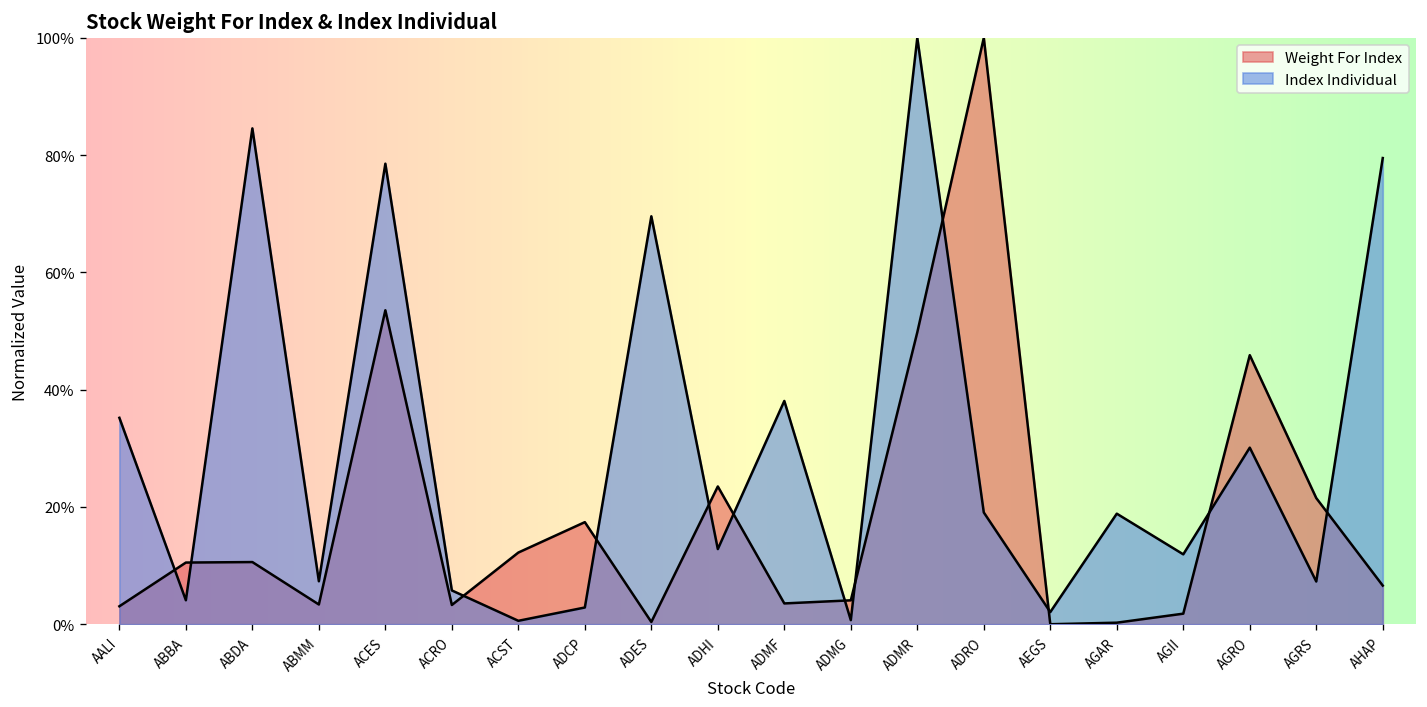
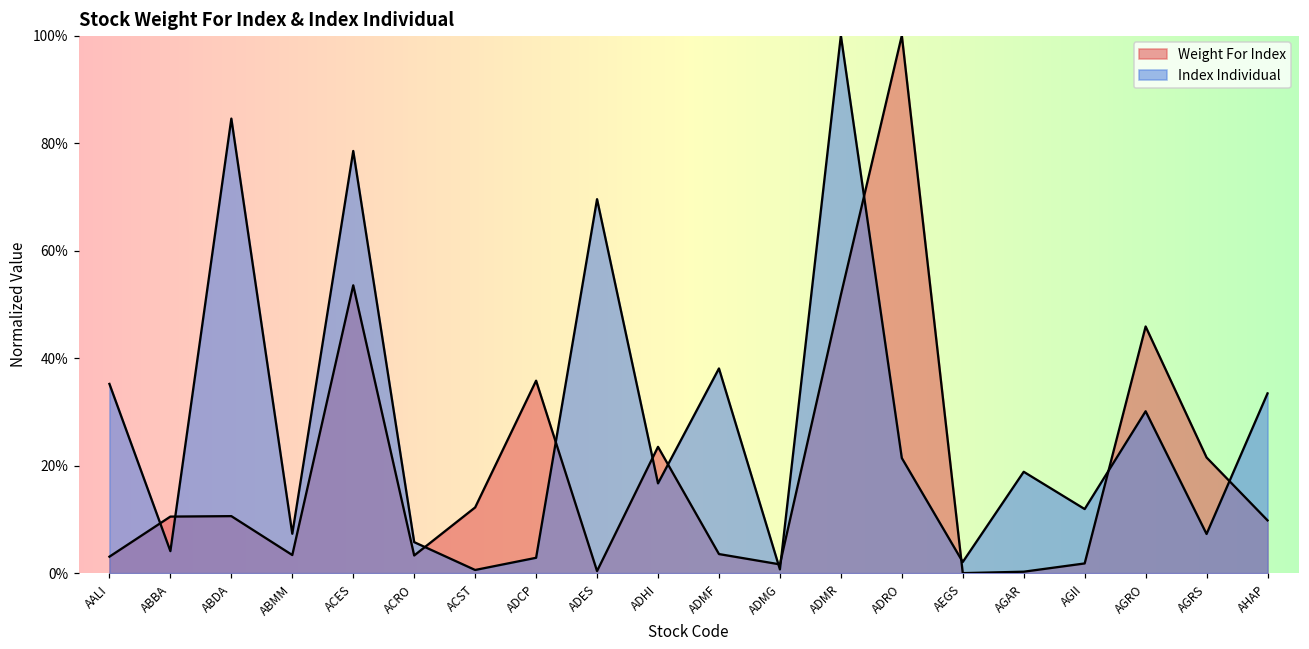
  {
    "Weight For Index": {
      "AALI": "3%",
      "ABBA": "11%",
      "ABDA": "11%",
      "ABMM": "3%",
      "ACES": "54%",
      "ACRO": "3%",
      "ACST": "12%",
-     "ADCP": "17%",
+     "ADCP": "36%",
      "ADES": "0%",
      "ADHI": "23%",
      "ADMF": "4%",
-     "ADMG": "4%",
-     "ADMR": "50%",
+     "ADMG": "2%",
+     "ADMR": "52%",
      "ADRO": "100%",
      "AEGS": "0%",
      "AGAR": "0%",
      "AGII": "2%",
      "AGRO": "46%",
      "AGRS": "22%",
-     "AHAP": "7%"
+     "AHAP": "10%"
    },
    "Index Individual": {
      "AALI": "35%",
      "ABBA": "4%",
      "ABDA": "85%",
      "ABMM": "7%",
      "ACES": "79%",
      "ACRO": "6%",
      "ACST": "1%",
      "ADCP": "3%",
      "ADES": "70%",
-     "ADHI": "13%",
+     "ADHI": "17%",
      "ADMF": "38%",
      "ADMG": "1%",
      "ADMR": "100%",
-     "ADRO": "19%",
+     "ADRO": "21%",
      "AEGS": "2%",
      "AGAR": "19%",
      "AGII": "12%",
      "AGRO": "30%",
      "AGRS": "7%",
-     "AHAP": "79%"
+     "AHAP": "33%"
    }
  }
